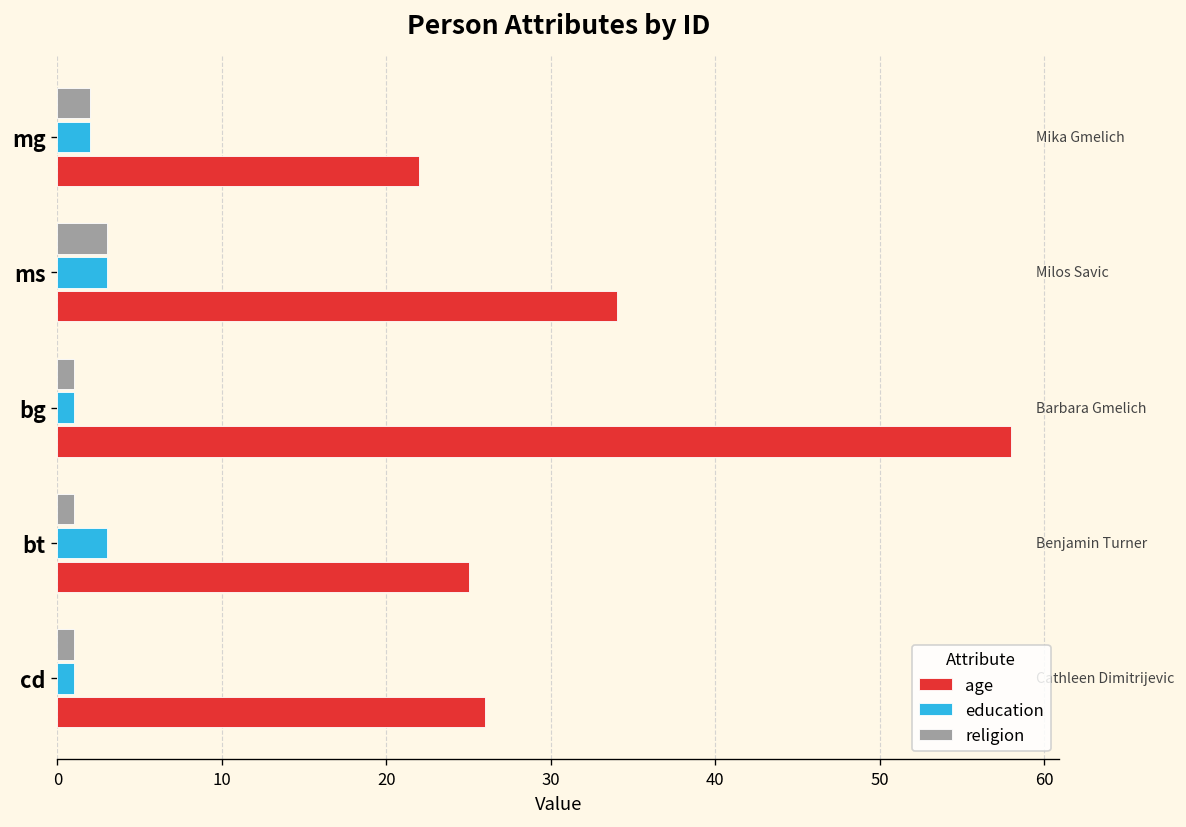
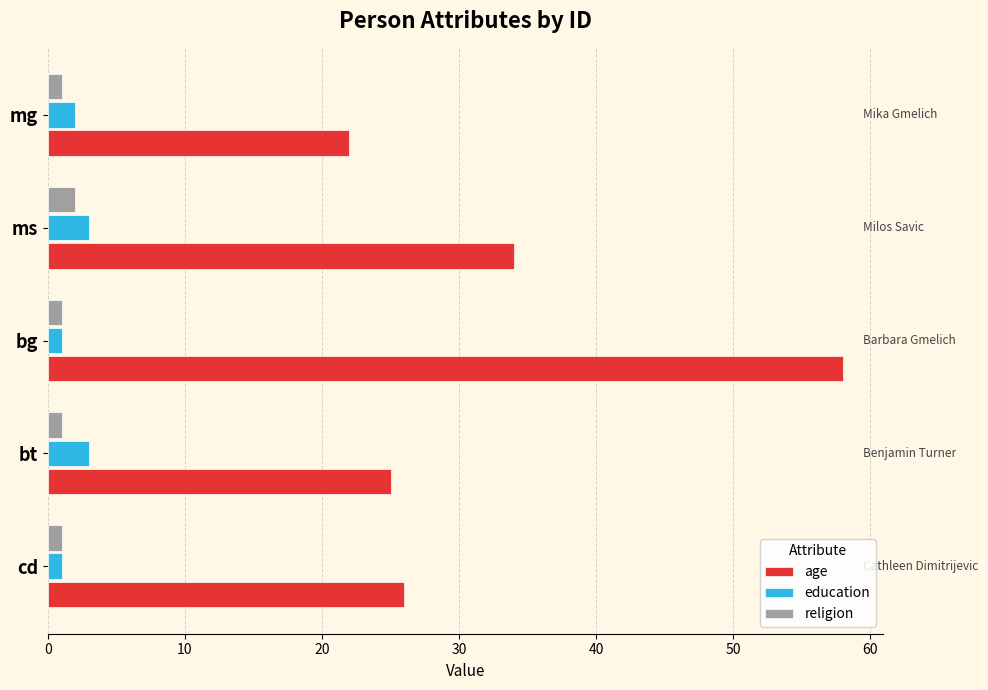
  {
    "age": {
      "mg": 22,
      "ms": 34,
      "bg": 58,
      "bt": 25,
      "cd": 26
    },
    "education": {
      "mg": 2,
      "ms": 3,
      "bg": 1,
      "bt": 3,
      "cd": 1
    },
    "religion": {
-     "mg": 2,
-     "ms": 3,
+     "mg": 1,
+     "ms": 2,
      "bg": 1,
      "bt": 1,
      "cd": 1
    }
  }
